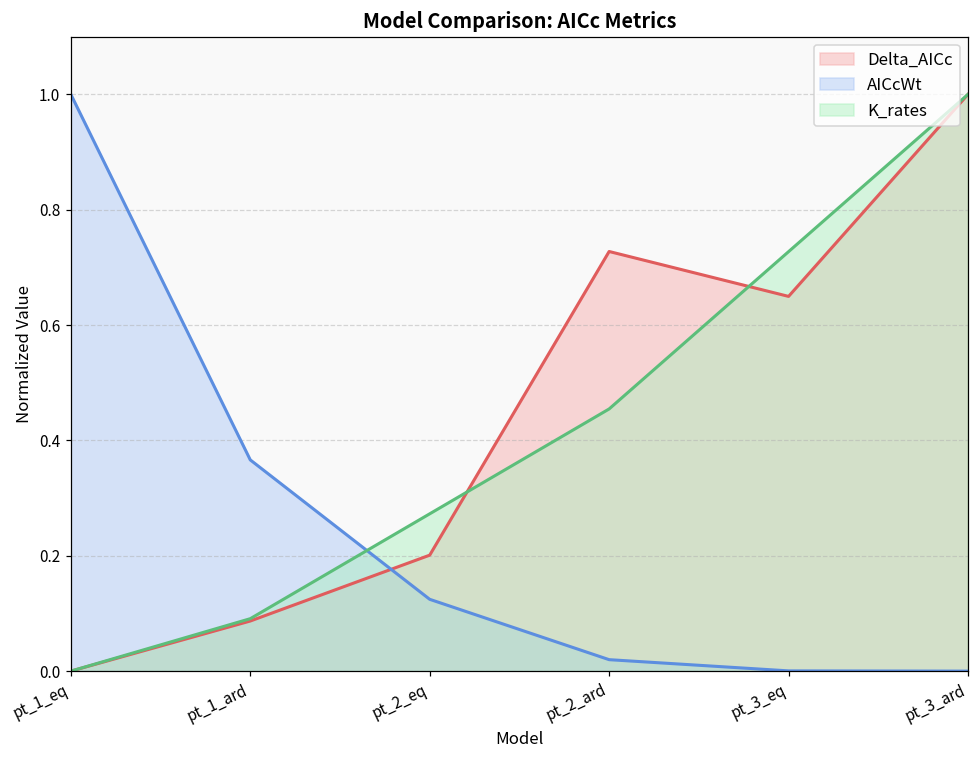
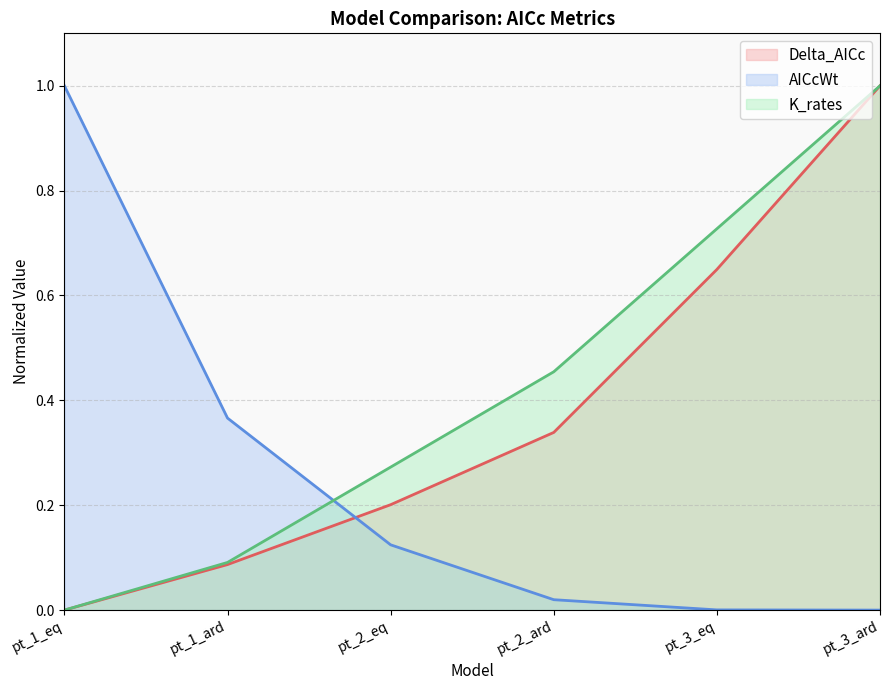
  {
    "Delta_AICc": {
      "pt_2_eq": 0.20,
-     "pt_2_ard": 0.73,
+     "pt_2_ard": 0.34,
      "pt_3_eq": 0.65
    }
  }
